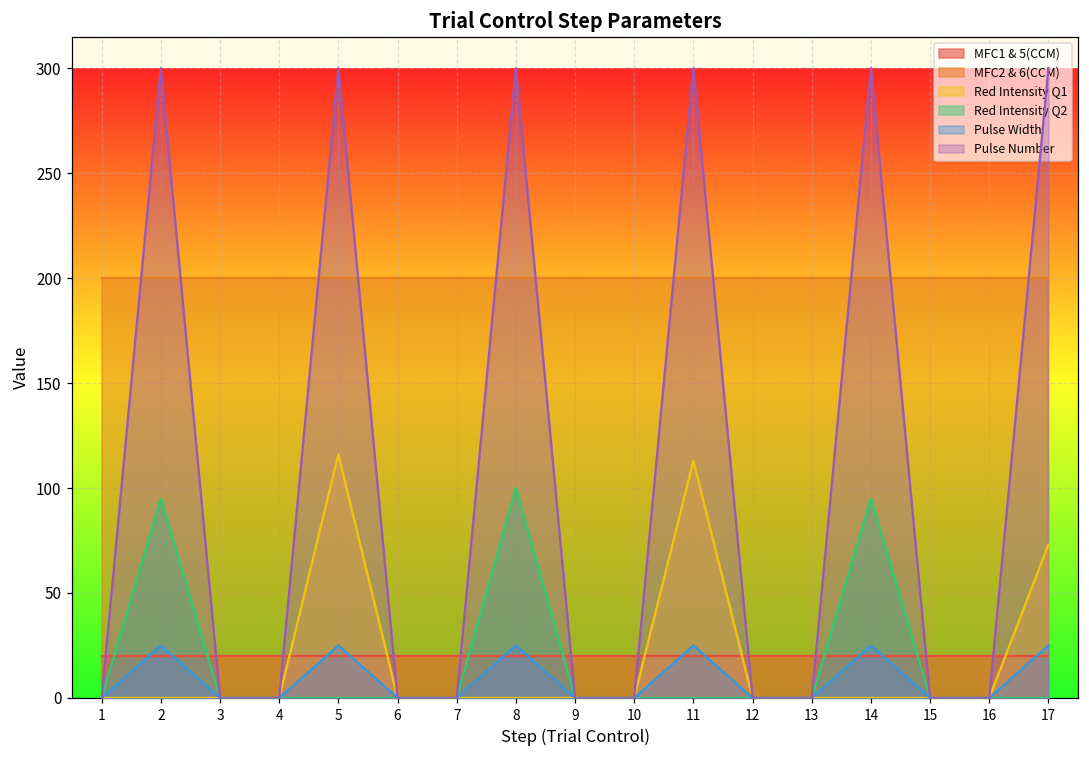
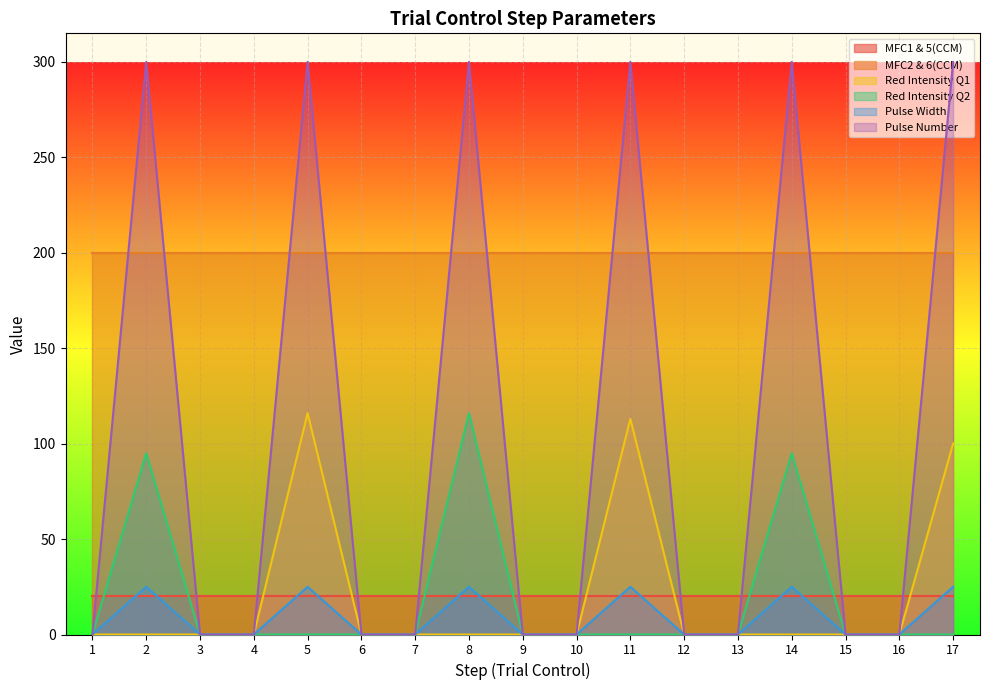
  {
    "Red Intensity Q1": {
      "2": 0,
      "5": 116,
      "8": 0,
      "11": 113,
      "14": 0,
-     "17": 73
+     "17": 100
    },
    "Red Intensity Q2": {
      "2": 95,
      "5": 0,
-     "8": 100,
+     "8": 116,
      "11": 0,
      "14": 95,
      "17": 0
    },
    "Pulse Width": {
      "2": 25,
      "5": 25,
      "8": 25,
      "11": 25,
      "14": 25,
      "17": 25
    },
    "Pulse Number": {
      "2": 300,
      "5": 300,
      "8": 300,
      "11": 300,
      "14": 300
    }
  }
